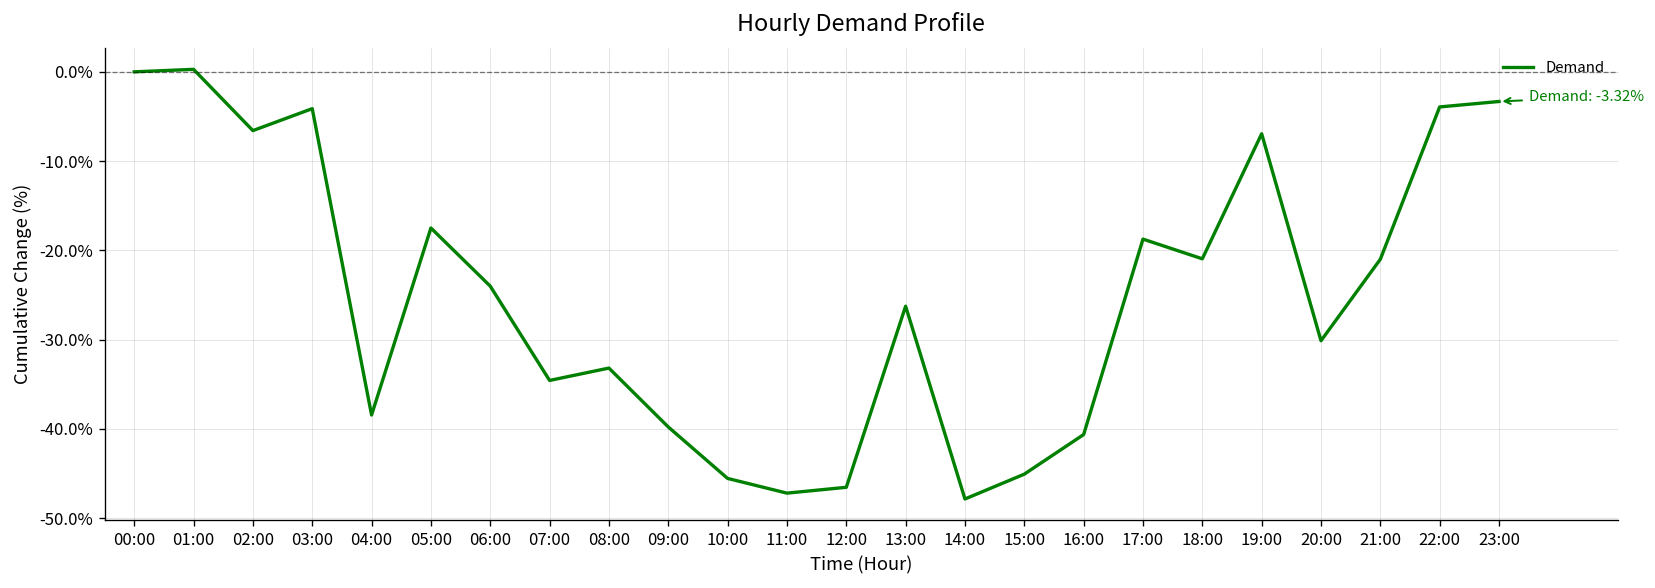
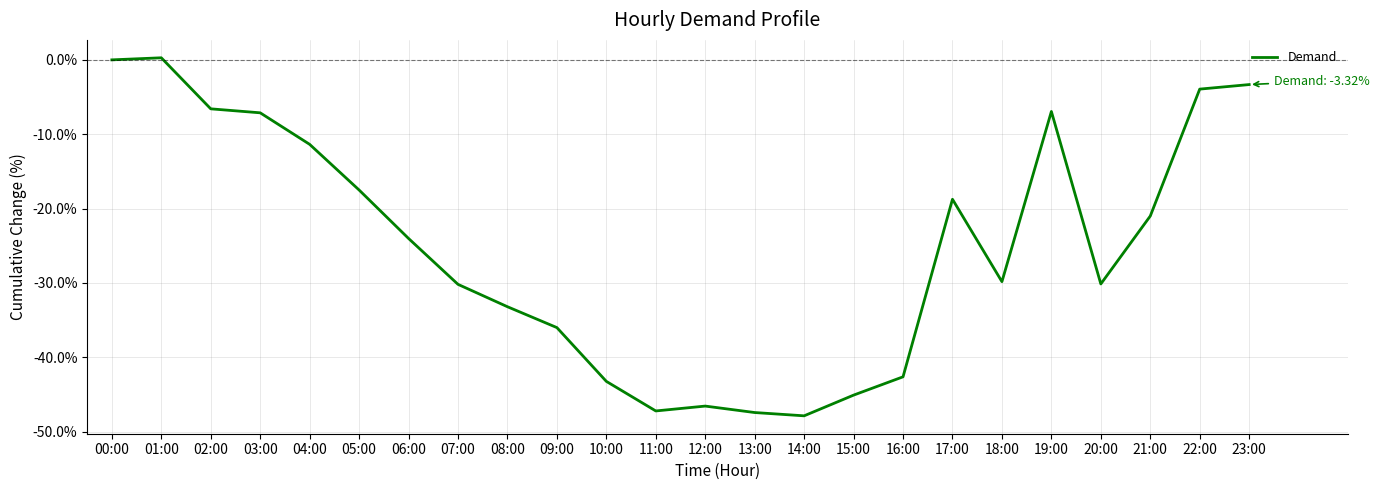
  {
    "00:00": "0%",
    "01:00": "0%",
    "02:00": "-7%",
-   "03:00": "-4%",
-   "04:00": "-38%",
+   "03:00": "-7%",
+   "04:00": "-11%",
    "05:00": "-17%",
    "06:00": "-24%",
-   "07:00": "-35%",
+   "07:00": "-30%",
    "08:00": "-33%",
-   "09:00": "-40%",
-   "10:00": "-46%",
+   "09:00": "-36%",
+   "10:00": "-43%",
    "11:00": "-47%",
    "12:00": "-47%",
-   "13:00": "-26%",
+   "13:00": "-47%",
    "14:00": "-48%",
    "15:00": "-45%",
-   "16:00": "-41%",
+   "16:00": "-43%",
    "17:00": "-19%",
-   "18:00": "-21%",
+   "18:00": "-30%",
    "19:00": "-7%",
    "20:00": "-30%",
    "21:00": "-21%",
    "22:00": "-4%"
  }
